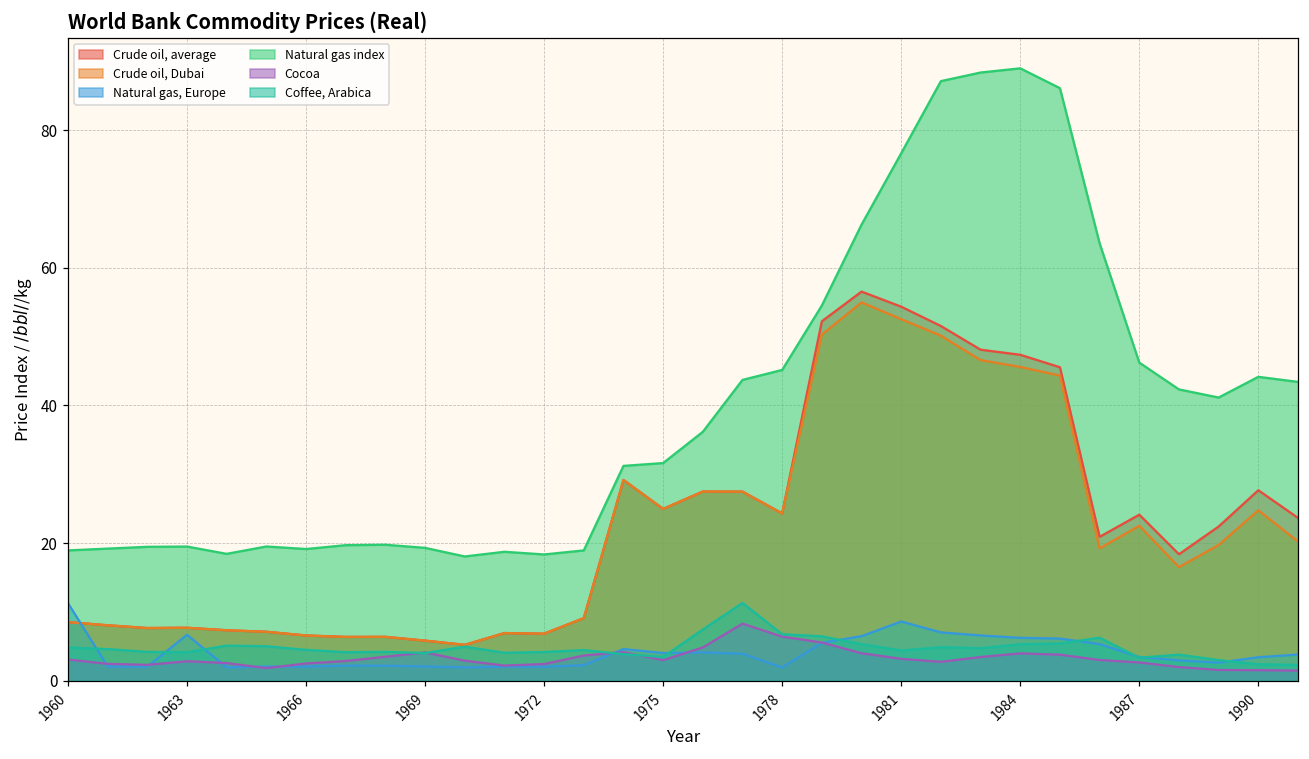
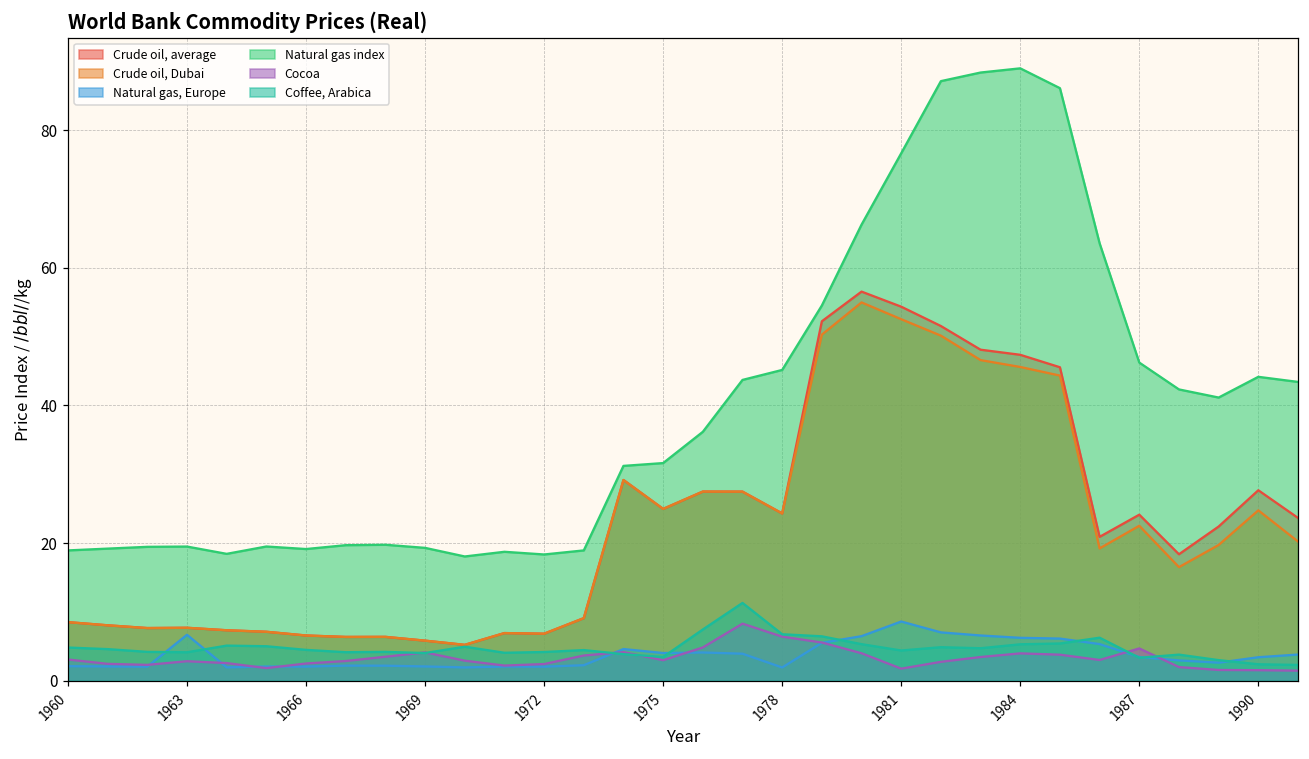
  {
    "Natural gas, Europe": {
-     "1960": 11,
+     "1960": 2,
      "1963": 7,
      "1966": 2,
      "1969": 2,
      "1975": 4,
      "1978": 2,
      "1981": 9,
      "1984": 6,
      "1990": 3
    },
    "Cocoa": {
      "1960": 3,
      "1963": 3,
      "1966": 3,
      "1975": 3,
-     "1981": 3,
+     "1981": 2,
      "1984": 4,
-     "1987": 3,
+     "1987": 5,
      "1990": 2
    }
  }
